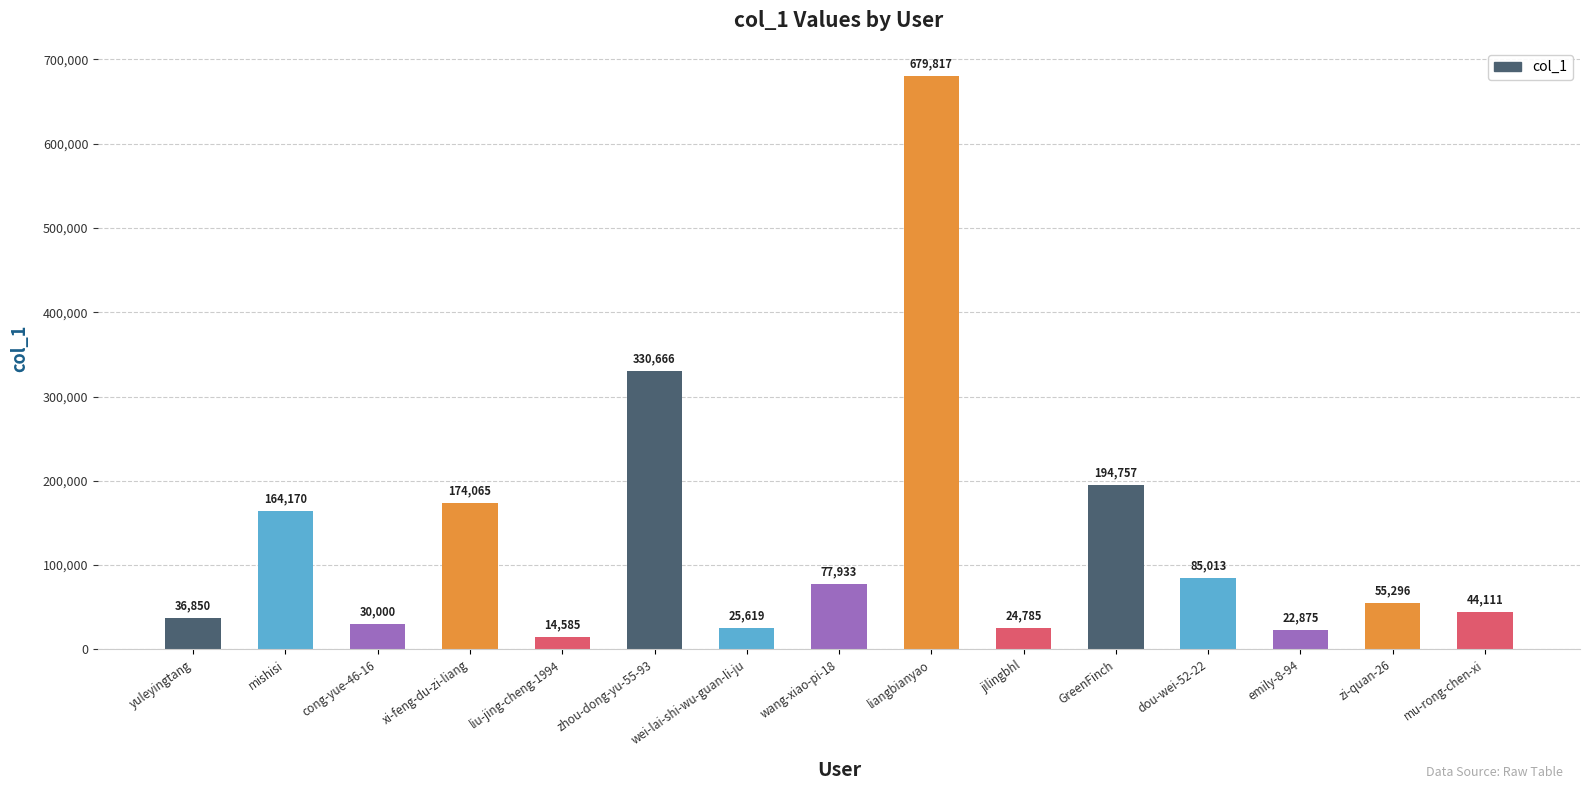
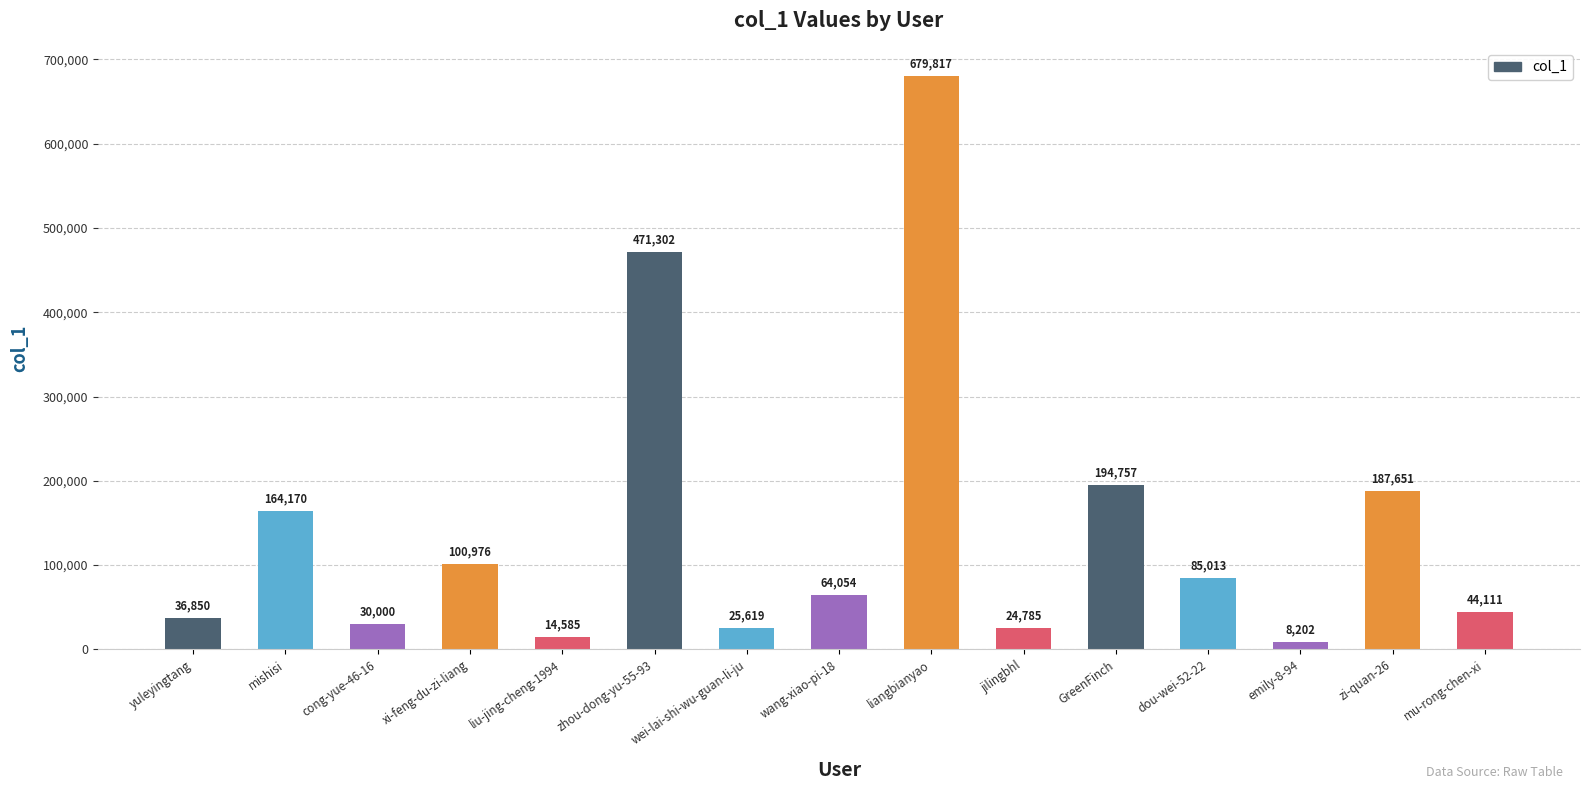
  {
    "yuleyingtang": "36,850",
    "mishisi": "164,170",
    "cong-yue-46-16": "30,000",
-   "xi-feng-du-zi-liang": "174,065",
+   "xi-feng-du-zi-liang": "100,976",
    "liu-jing-cheng-1994": "14,585",
-   "zhou-dong-yu-55-93": "330,666",
+   "zhou-dong-yu-55-93": "471,302",
    "wei-lai-shi-wu-guan-li-ju": "25,619",
-   "wang-xiao-pi-18": "77,933",
+   "wang-xiao-pi-18": "64,054",
    "liangbianyao": "679,817",
    "jilingbhl": "24,785",
    "GreenFinch": "194,757",
    "dou-wei-52-22": "85,013",
-   "emily-8-94": "22,875",
-   "zi-quan-26": "55,296",
+   "emily-8-94": "8,202",
+   "zi-quan-26": "187,651",
    "mu-rong-chen-xi": "44,111"
  }
